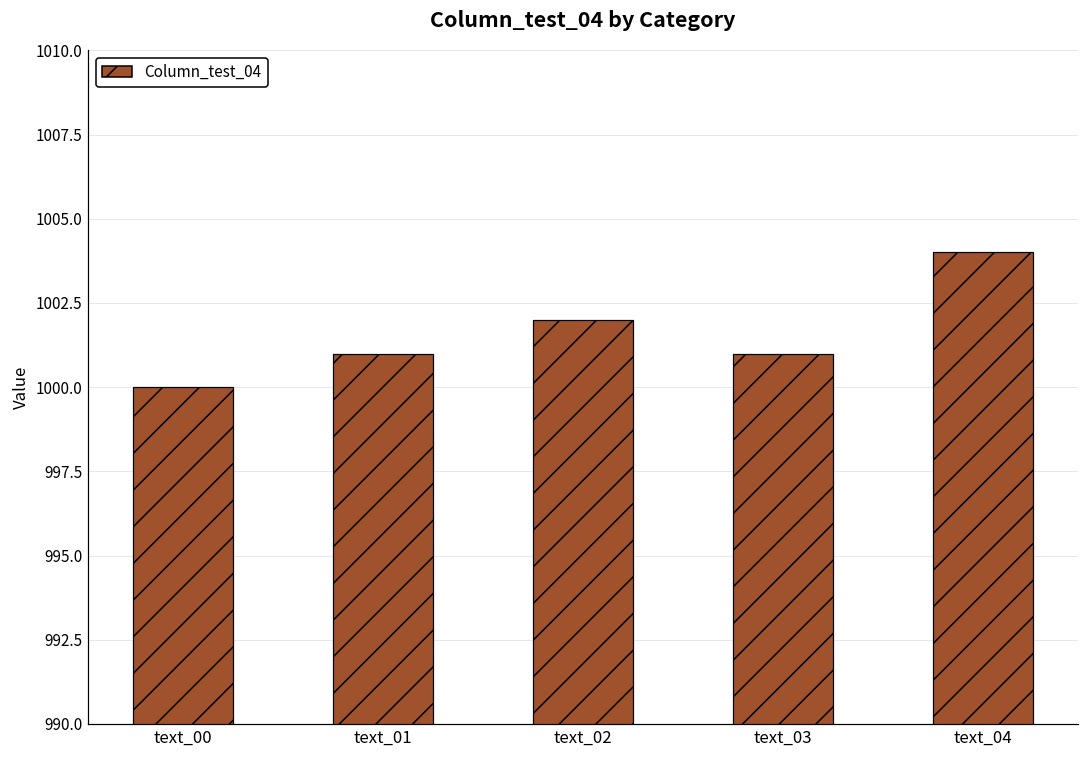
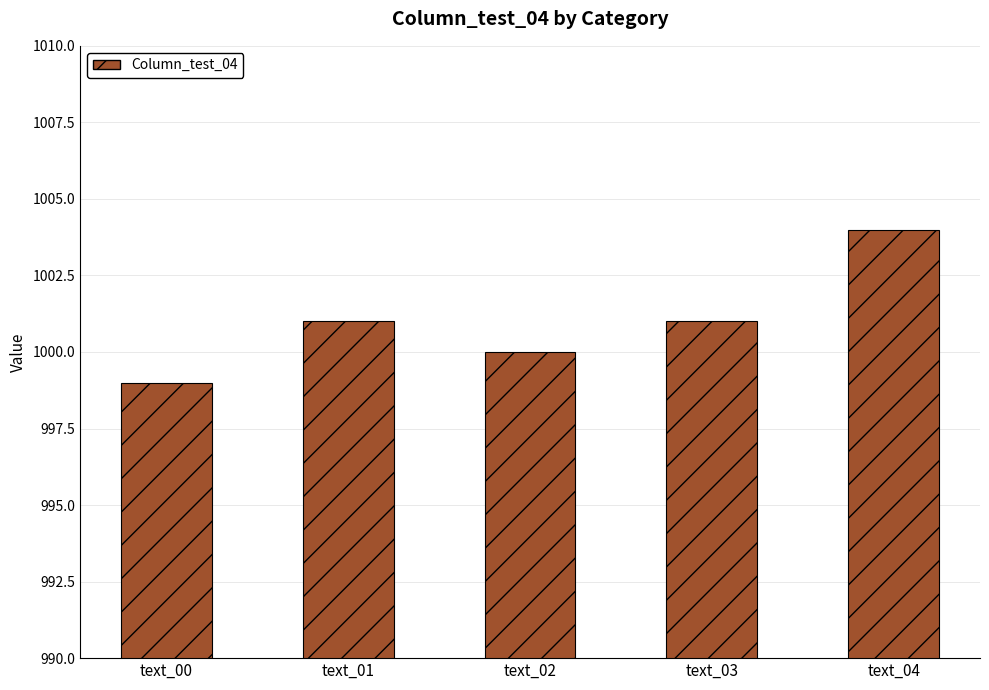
  {
-   "text_00": 1000,
+   "text_00": 999,
    "text_01": 1001,
-   "text_02": 1002,
+   "text_02": 1000,
    "text_03": 1001,
    "text_04": 1004
  }
